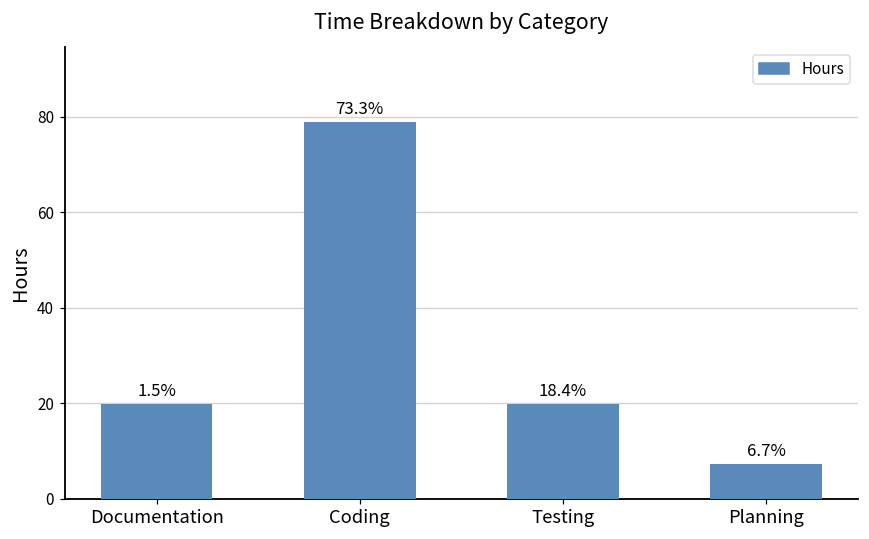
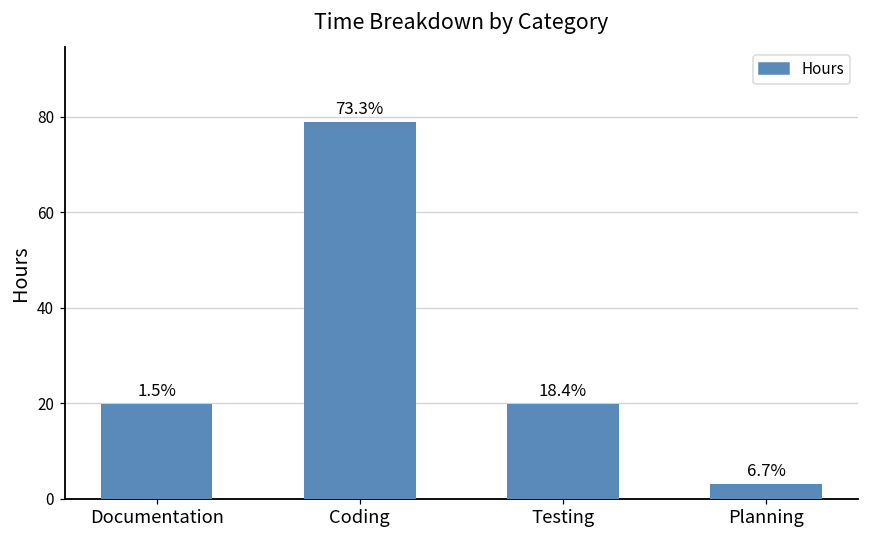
  {
-   "Planning": 7
+   "Planning": 3
  }
